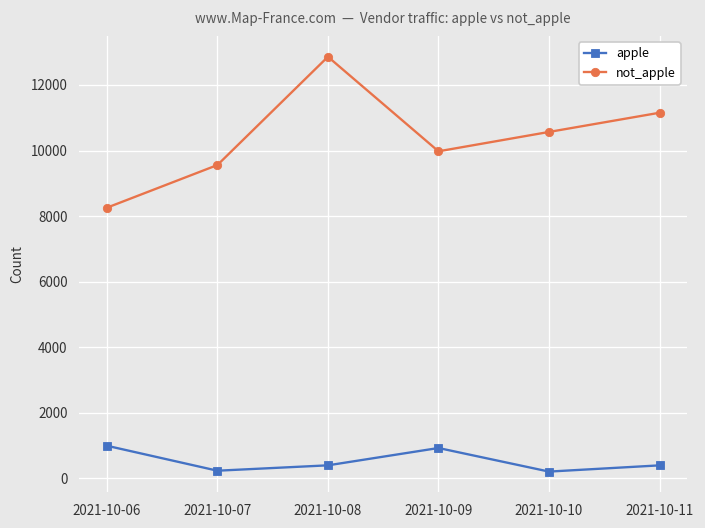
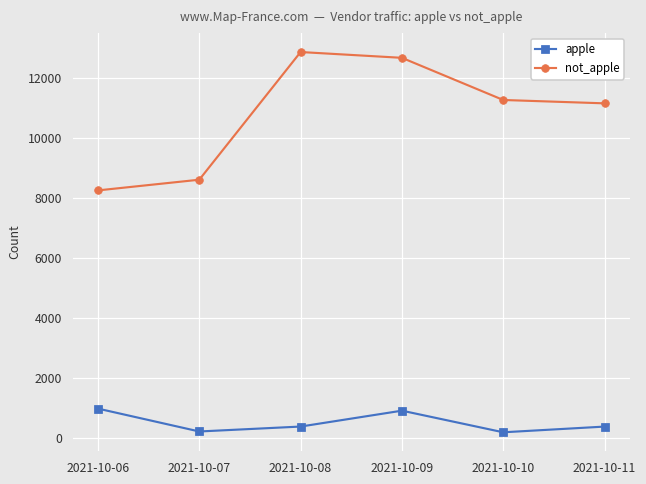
  {
    "apple": {
      "2021-10-06": 1000,
      "2021-10-07": 200,
      "2021-10-08": 400,
      "2021-10-09": 900,
      "2021-10-10": 200,
      "2021-10-11": 400
    },
    "not_apple": {
      "2021-10-06": 8300,
-     "2021-10-07": 9600,
+     "2021-10-07": 8600,
      "2021-10-08": 12900,
-     "2021-10-09": 10000,
-     "2021-10-10": 10600,
+     "2021-10-09": 12700,
+     "2021-10-10": 11300,
      "2021-10-11": 11200
    }
  }
